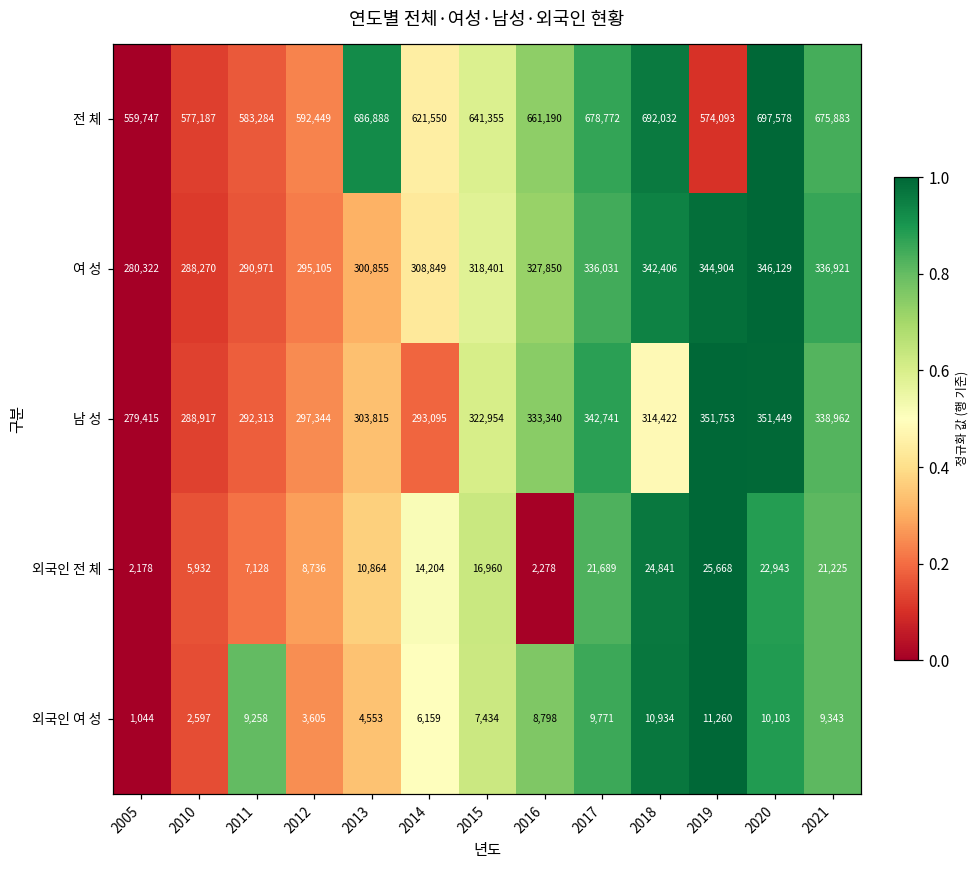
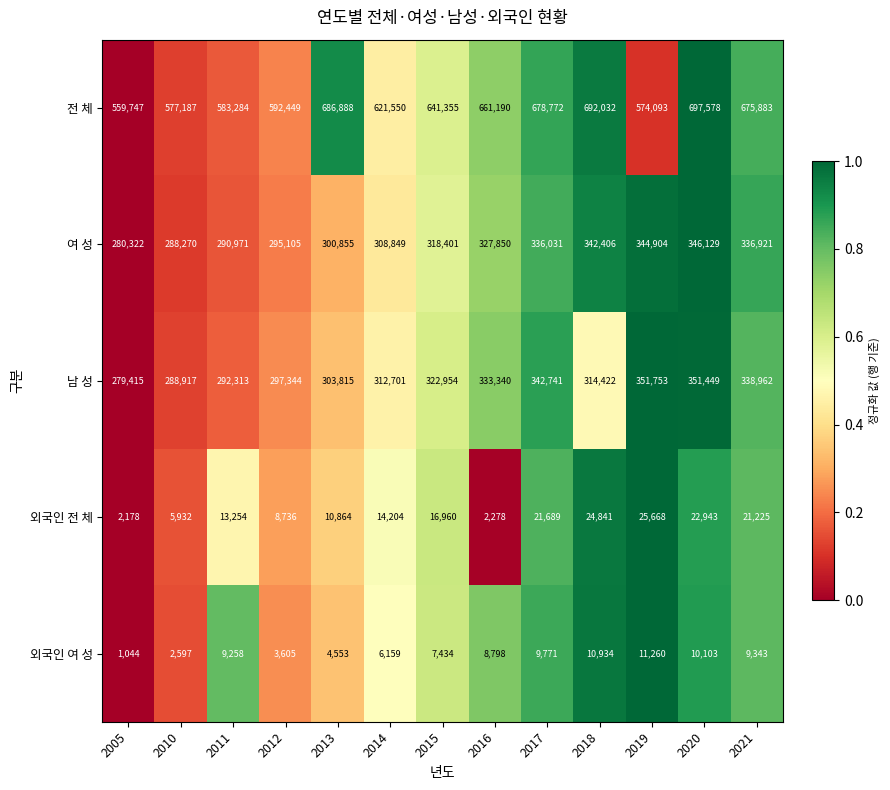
  {
    "전 체": {
      "2005": "559,747",
      "2010": "577,187",
      "2011": "583,284",
      "2012": "592,449",
      "2013": "686,888",
      "2014": "621,550",
      "2015": "641,355",
      "2016": "661,190",
      "2017": "678,772",
      "2018": "692,032",
      "2019": "574,093",
      "2020": "697,578",
      "2021": "675,883"
    },
    "여 성": {
      "2005": "280,322",
      "2010": "288,270",
      "2011": "290,971",
      "2012": "295,105",
      "2013": "300,855",
      "2014": "308,849",
      "2015": "318,401",
      "2016": "327,850",
      "2017": "336,031",
      "2018": "342,406",
      "2019": "344,904",
      "2020": "346,129",
      "2021": "336,921"
    },
    "남 성": {
      "2005": "279,415",
      "2010": "288,917",
      "2011": "292,313",
      "2012": "297,344",
      "2013": "303,815",
-     "2014": "293,095",
+     "2014": "312,701",
      "2015": "322,954",
      "2016": "333,340",
      "2017": "342,741",
      "2018": "314,422",
      "2019": "351,753",
      "2020": "351,449",
      "2021": "338,962"
    },
    "외국인 전 체": {
      "2005": "2,178",
      "2010": "5,932",
-     "2011": "7,128",
+     "2011": "13,254",
      "2012": "8,736",
      "2013": "10,864",
      "2014": "14,204",
      "2015": "16,960",
      "2016": "2,278",
      "2017": "21,689",
      "2018": "24,841",
      "2019": "25,668",
      "2020": "22,943",
      "2021": "21,225"
    },
    "외국인 여 성": {
      "2005": "1,044",
      "2010": "2,597",
      "2011": "9,258",
      "2012": "3,605",
      "2013": "4,553",
      "2014": "6,159",
      "2015": "7,434",
      "2016": "8,798",
      "2017": "9,771",
      "2018": "10,934",
      "2019": "11,260",
      "2020": "10,103",
      "2021": "9,343"
    }
  }
